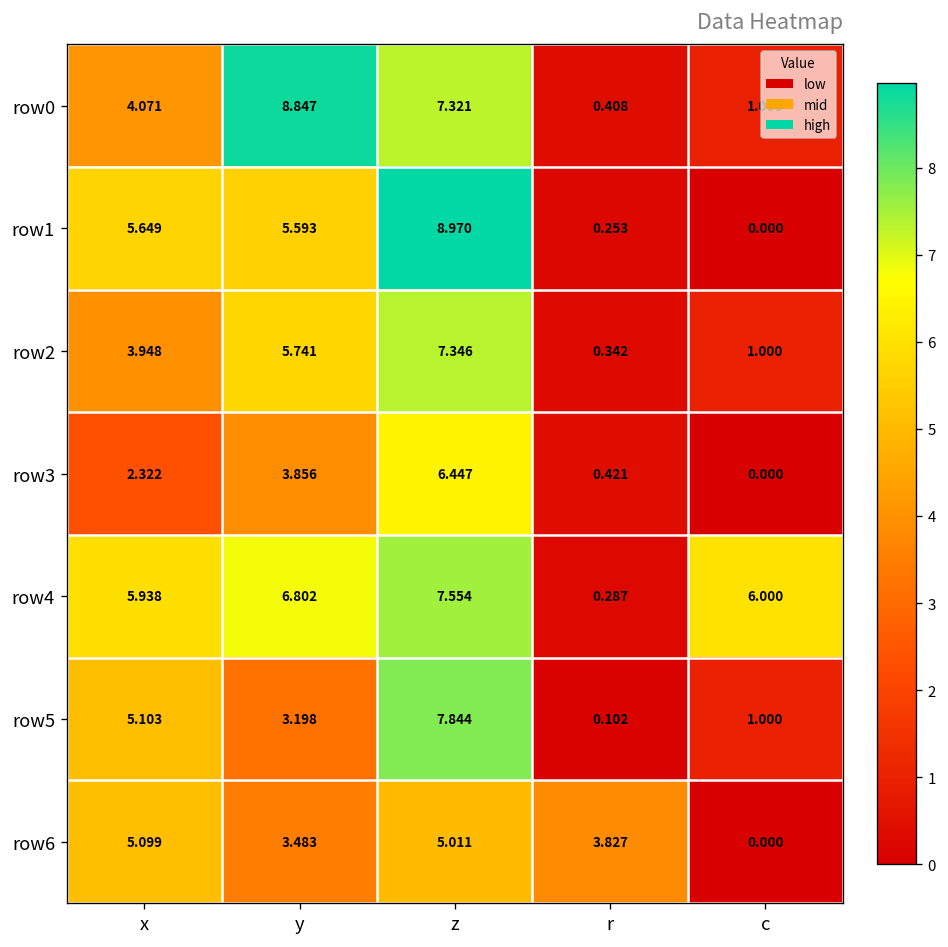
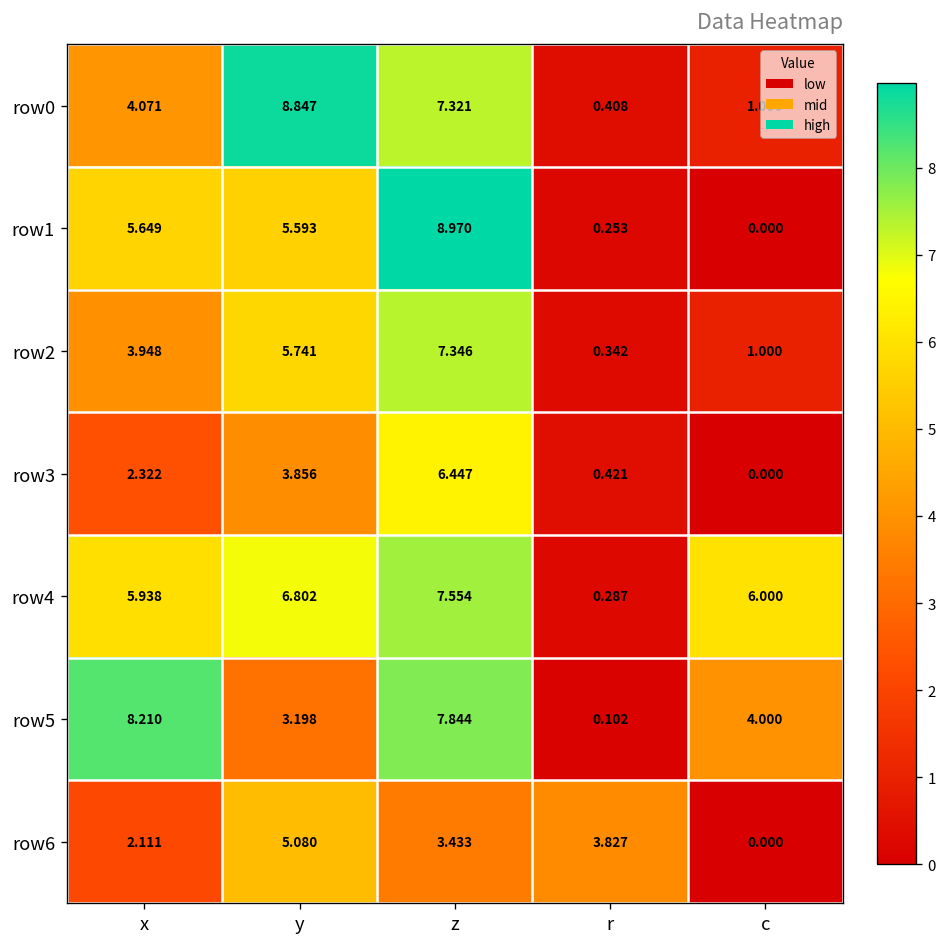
  {
    "row0": {
      "x": 4.071,
      "y": 8.847,
      "z": 7.321,
      "r": 0.408
    },
    "row1": {
      "x": 5.649,
      "y": 5.593,
      "z": 8.970,
      "r": 0.253,
      "c": 0.000
    },
    "row2": {
      "x": 3.948,
      "y": 5.741,
      "z": 7.346,
      "r": 0.342,
      "c": 1.000
    },
    "row3": {
      "x": 2.322,
      "y": 3.856,
      "z": 6.447,
      "r": 0.421,
      "c": 0.000
    },
    "row4": {
      "x": 5.938,
      "y": 6.802,
      "z": 7.554,
      "r": 0.287,
      "c": 6.000
    },
    "row5": {
-     "x": 5.103,
+     "x": 8.210,
      "y": 3.198,
      "z": 7.844,
      "r": 0.102,
-     "c": 1.000
+     "c": 4.000
    },
    "row6": {
-     "x": 5.099,
-     "y": 3.483,
-     "z": 5.011,
+     "x": 2.111,
+     "y": 5.080,
+     "z": 3.433,
      "r": 3.827,
      "c": 0.000
    }
  }
